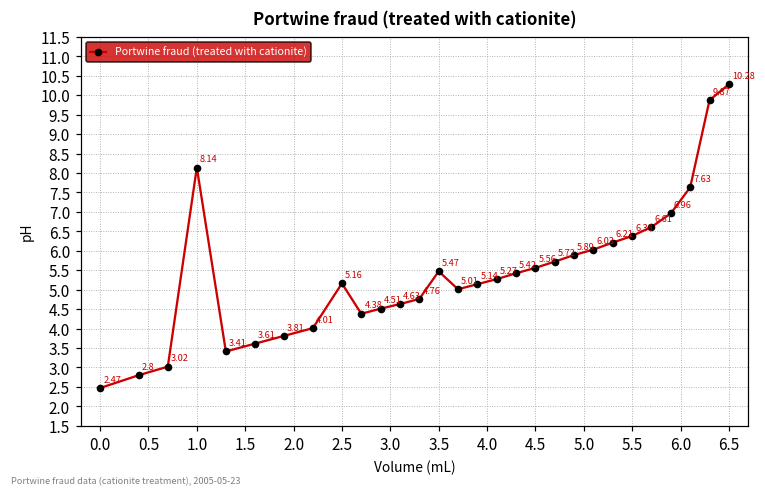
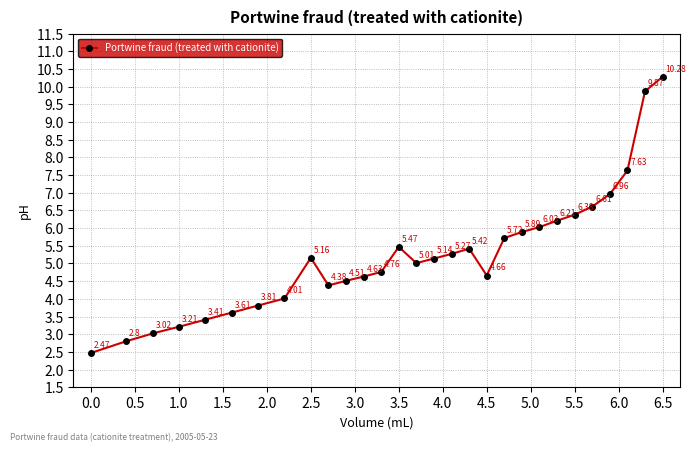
  {
    "0.0": 2.47,
-   "1.0": 8.14,
+   "1.0": 3.21,
    "2.5": 5.16,
    "3.5": 5.47,
-   "4.5": 5.56,
+   "4.5": 4.66,
    "6.5": 10.28
  }
